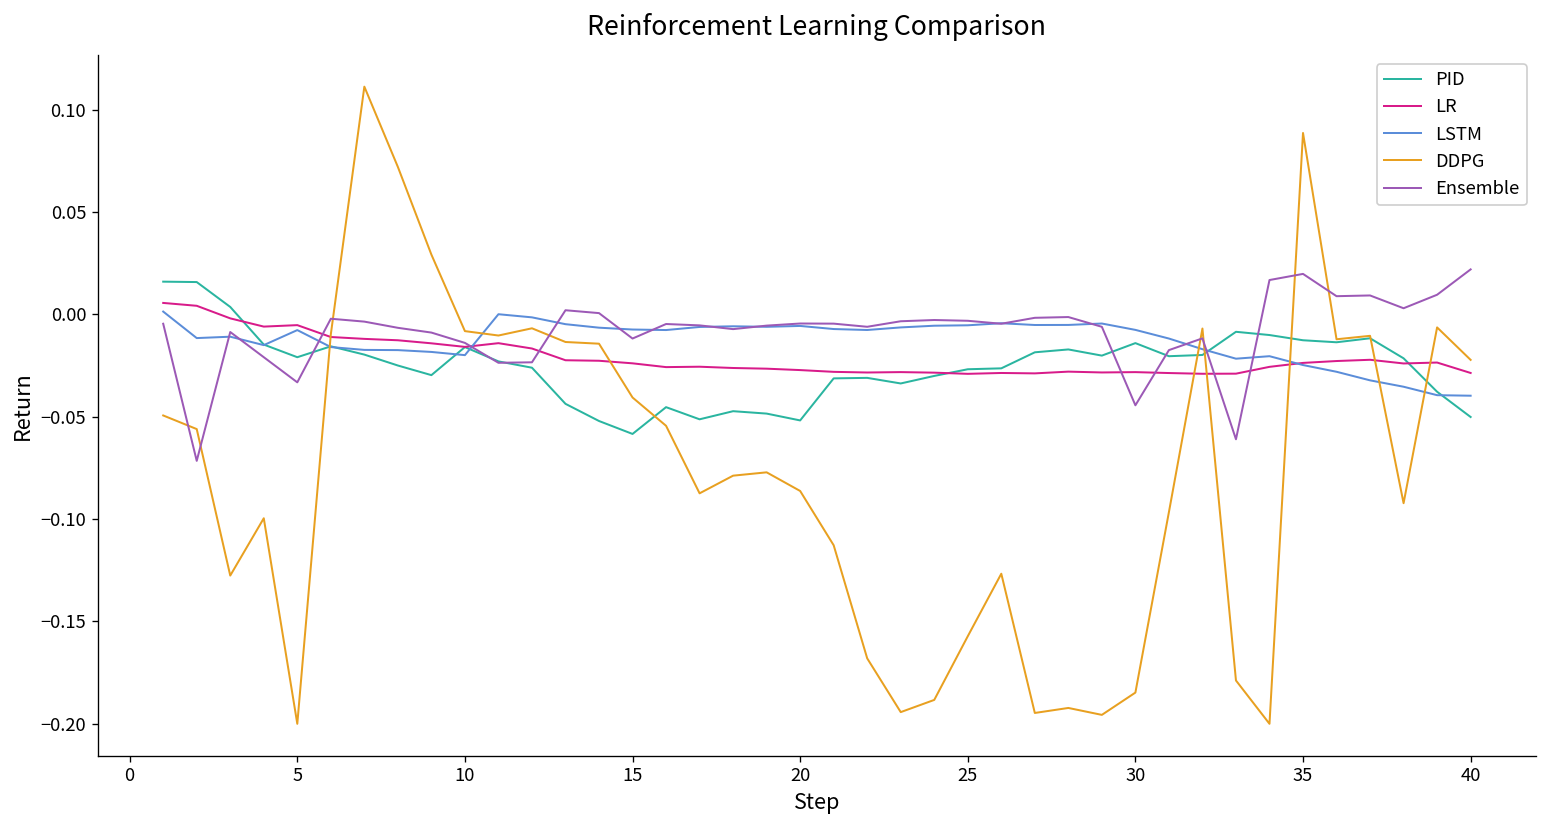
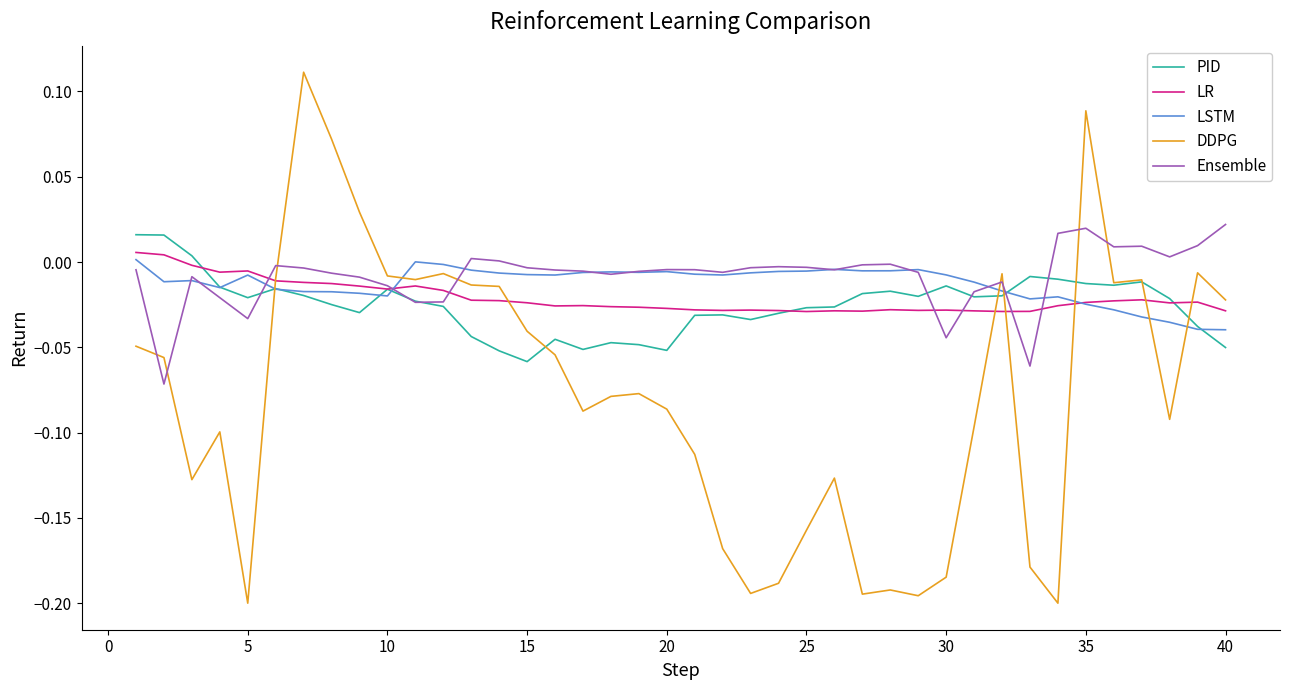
  {
    "PID": {
      "5": -0.021,
      "15": -0.058,
      "20": -0.052,
      "25": -0.027,
      "30": -0.014,
      "35": -0.013,
      "40": -0.050
    },
    "LR": {
      "5": -0.005,
      "15": -0.024,
      "20": -0.027,
      "25": -0.029,
      "30": -0.028,
      "40": -0.029
    },
    "LSTM": {
      "5": -0.008,
      "10": -0.020,
      "15": -0.007,
      "25": -0.005,
      "30": -0.008,
      "40": -0.040
    },
    "DDPG": {
      "5": -0.200,
      "10": -0.008,
      "15": -0.041,
      "20": -0.086,
      "25": -0.157,
      "30": -0.185,
      "35": 0.089,
      "40": -0.022
    },
    "Ensemble": {
      "5": -0.033,
      "10": -0.014,
-     "15": -0.012,
+     "15": -0.003,
      "25": -0.003,
      "30": -0.044,
      "35": 0.020,
      "40": 0.022
    }
  }
